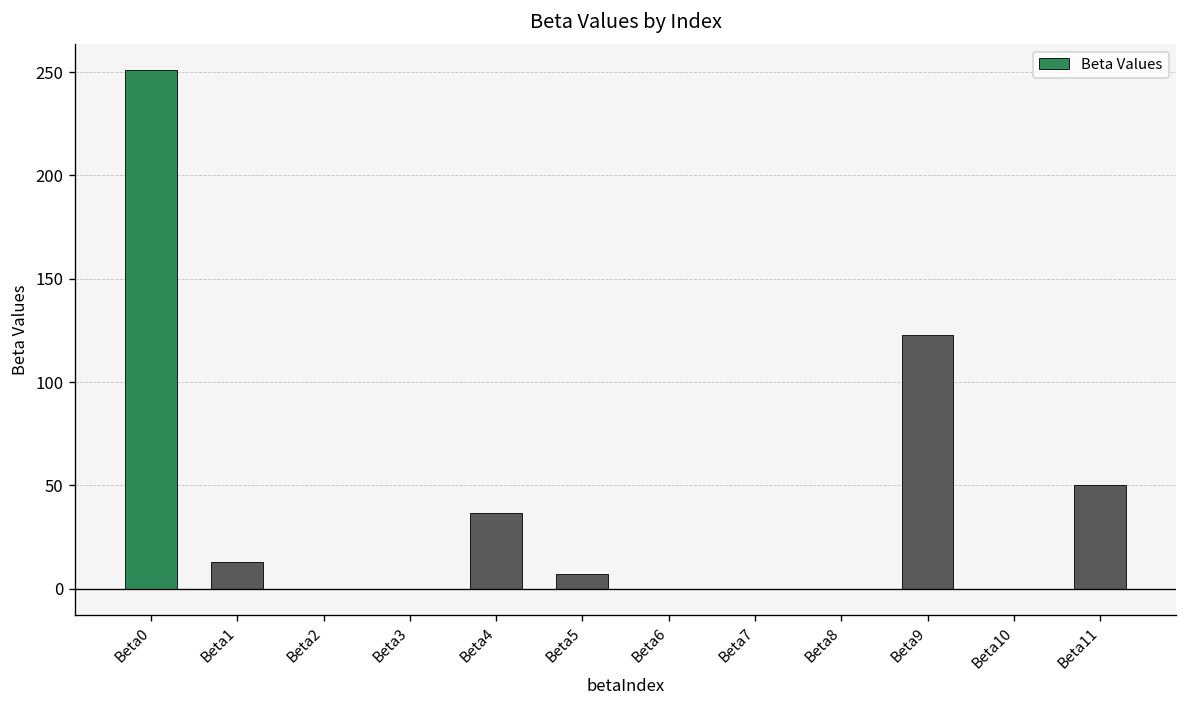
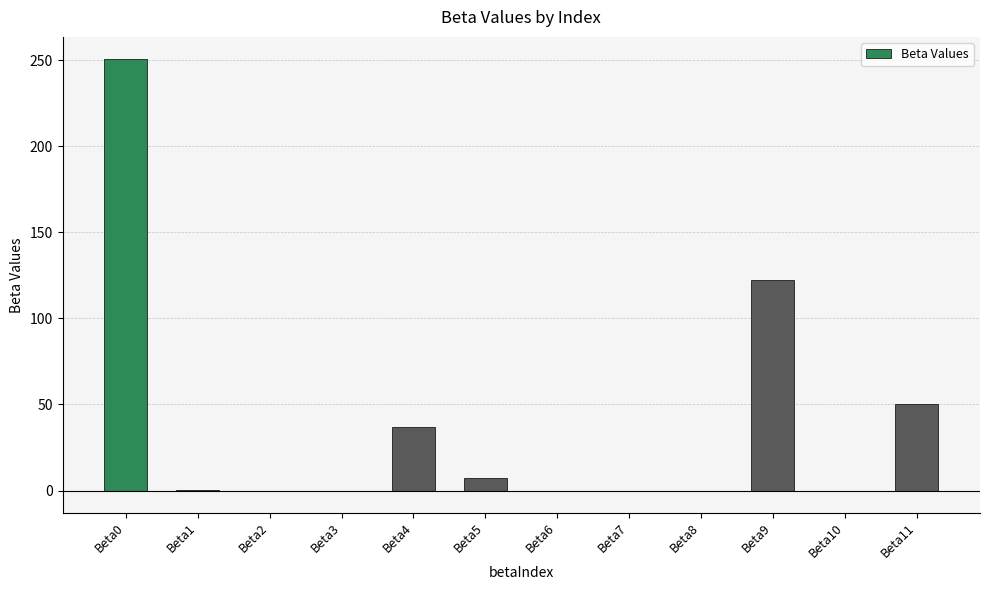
  {
    "Beta0": 251,
-   "Beta1": 13,
+   "Beta1": 0,
    "Beta4": 37,
    "Beta5": 7,
    "Beta9": 123,
    "Beta11": 50
  }
